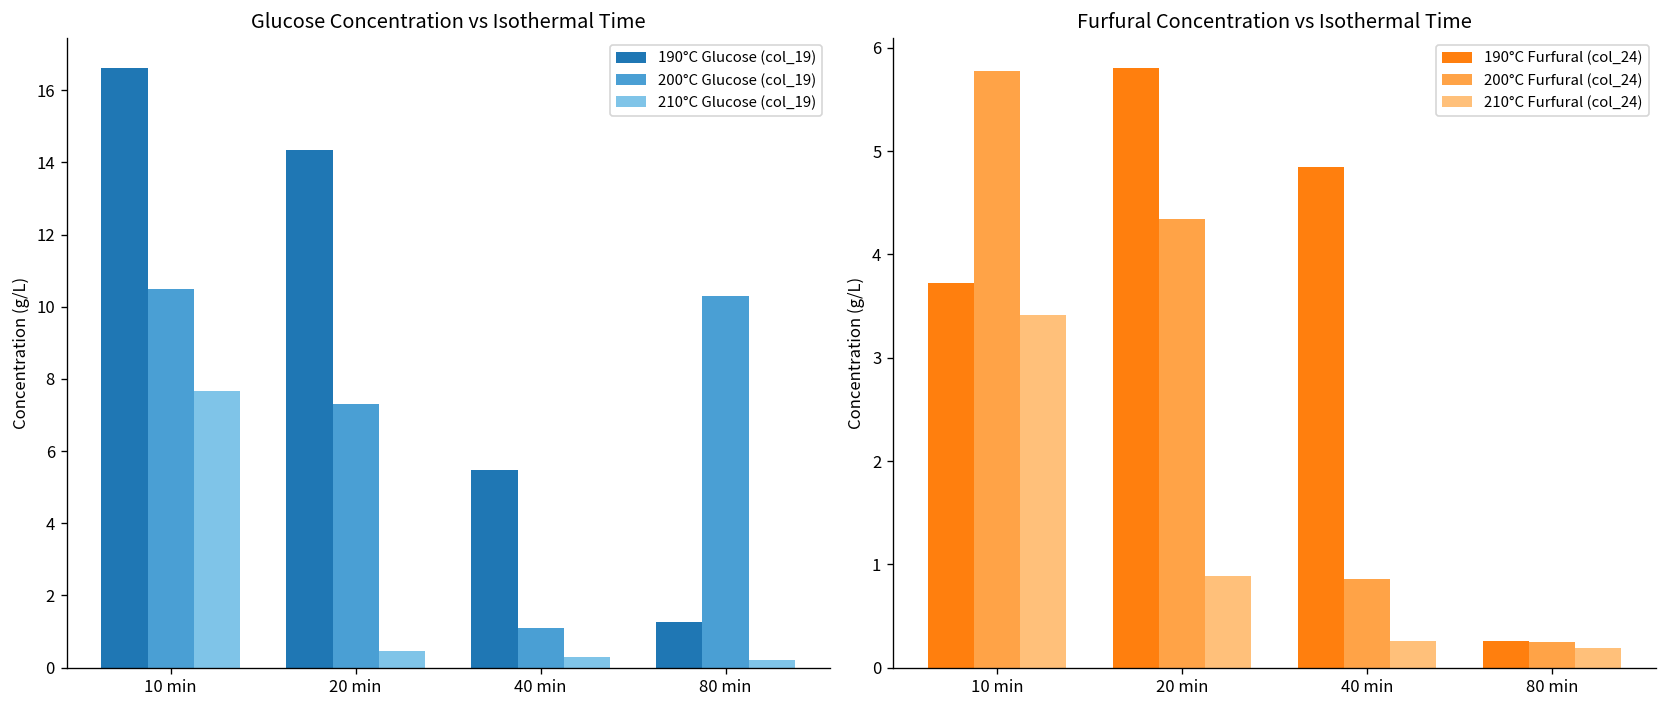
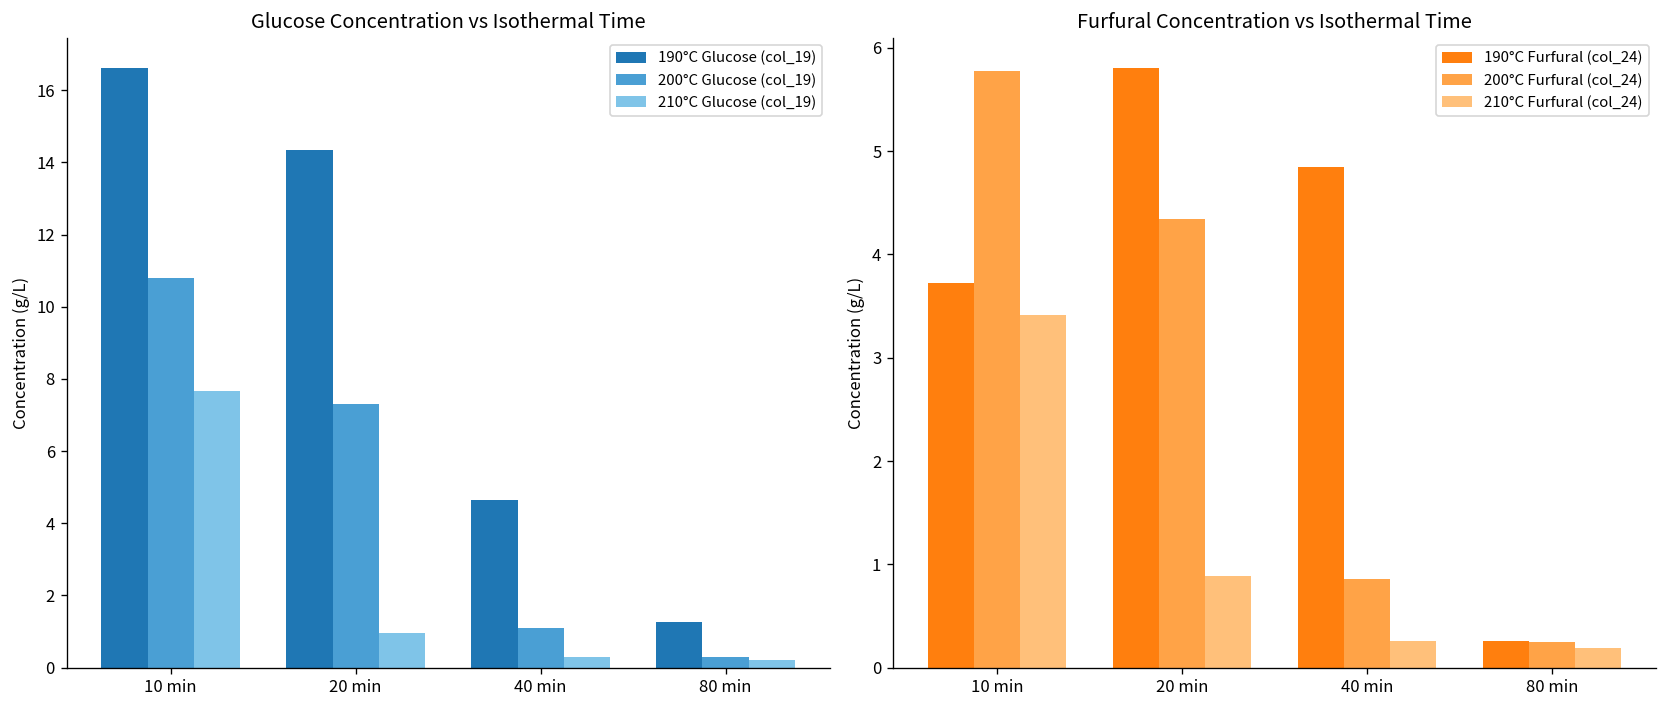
  {
    "Glucose Concentration vs Isothermal Time": {
      "190°C Glucose (col_19)": {
        "10 min": 16.6,
        "20 min": 14.4,
-       "40 min": 5.5,
+       "40 min": 4.6,
        "80 min": 1.3
      },
      "200°C Glucose (col_19)": {
-       "10 min": 10.5,
+       "10 min": 10.8,
        "20 min": 7.3,
        "40 min": 1.1,
-       "80 min": 10.3
+       "80 min": 0.3
      },
      "210°C Glucose (col_19)": {
        "10 min": 7.7,
-       "20 min": 0.5,
+       "20 min": 1.0,
        "40 min": 0.3,
        "80 min": 0.2
      }
    },
    "Furfural Concentration vs Isothermal Time": {
      "190°C Furfural (col_24)": {
        "10 min": 3.7,
        "20 min": 5.8,
        "40 min": 4.9,
        "80 min": 0.3
      }
    }
  }
